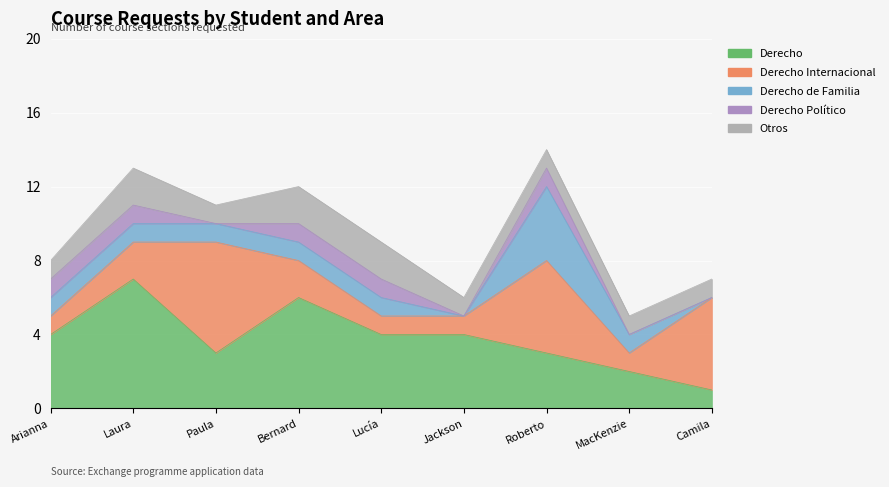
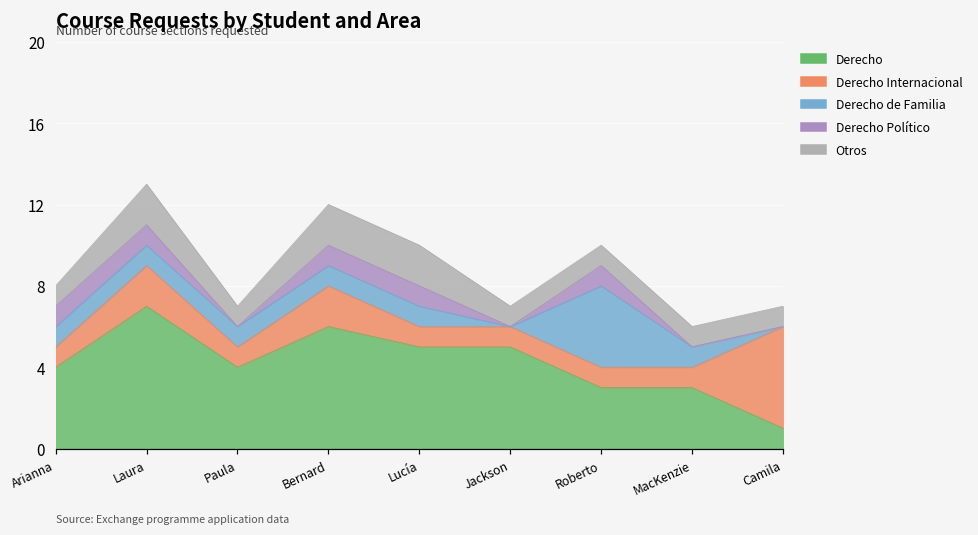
  {
    "Derecho": {
      "Arianna": 4,
      "Laura": 7,
-     "Paula": 3,
+     "Paula": 4,
      "Bernard": 6,
-     "Lucía": 4,
-     "Jackson": 4,
+     "Lucía": 5,
+     "Jackson": 5,
      "Roberto": 3,
-     "MacKenzie": 2,
+     "MacKenzie": 3,
      "Camila": 1
    },
    "Derecho Internacional": {
      "Arianna": 1,
      "Laura": 2,
-     "Paula": 6,
+     "Paula": 1,
      "Bernard": 2,
      "Lucía": 1,
-     "Roberto": 5,
+     "Roberto": 1,
      "MacKenzie": 1
    },
    "Derecho de Familia": {
      "Arianna": 1,
      "Laura": 1,
      "Bernard": 1,
      "Lucía": 1,
      "Roberto": 4
    }
  }
